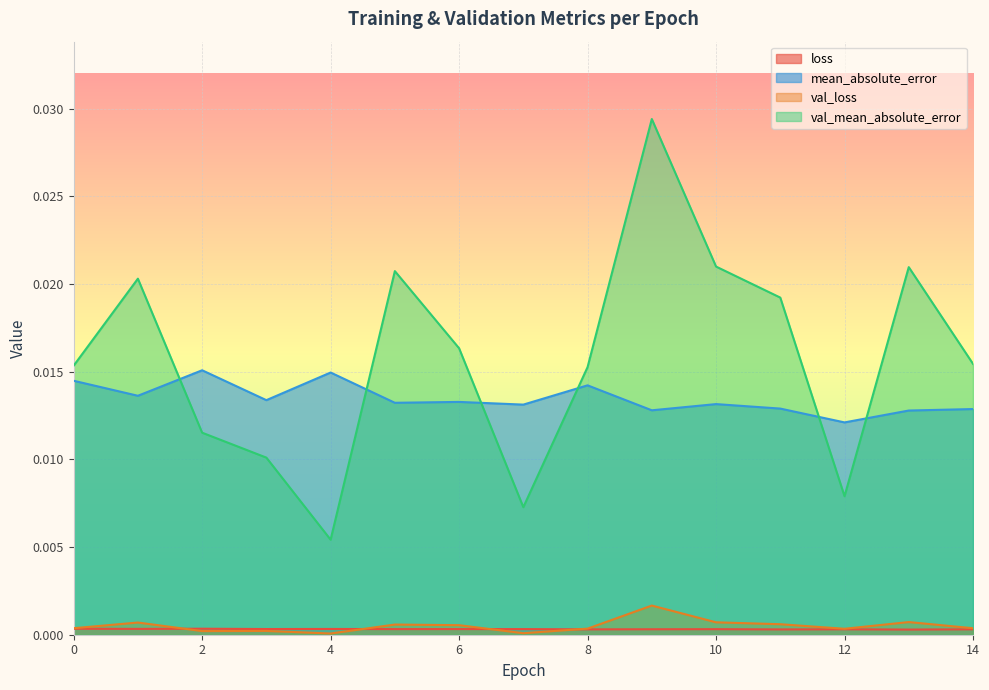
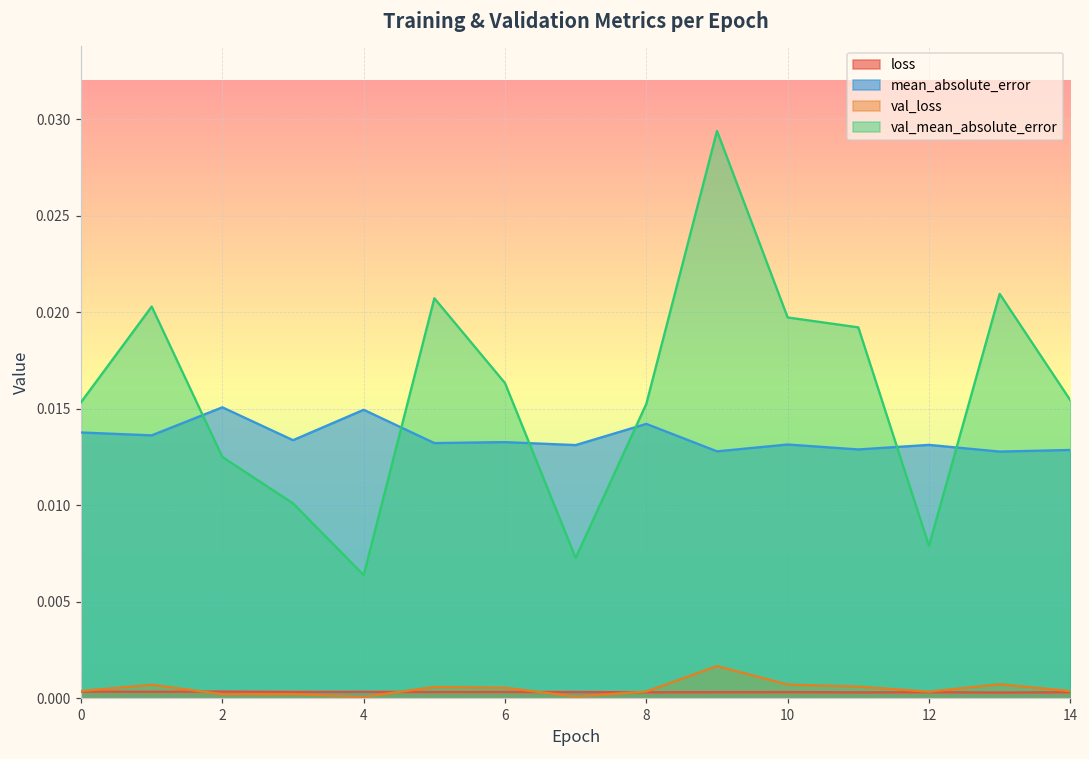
  {
    "mean_absolute_error": {
-     "0": 0.0145,
+     "0": 0.0138,
      "2": 0.0151,
      "4": 0.0150,
      "6": 0.0133,
      "8": 0.0142,
      "10": 0.0132,
-     "12": 0.0121,
+     "12": 0.0131,
      "14": 0.0129
    },
    "val_mean_absolute_error": {
      "0": 0.0153,
-     "2": 0.0115,
-     "4": 0.0054,
+     "2": 0.0125,
+     "4": 0.0064,
      "6": 0.0163,
      "8": 0.0153,
-     "10": 0.0210,
+     "10": 0.0197,
      "12": 0.0079,
      "14": 0.0154
    }
  }
